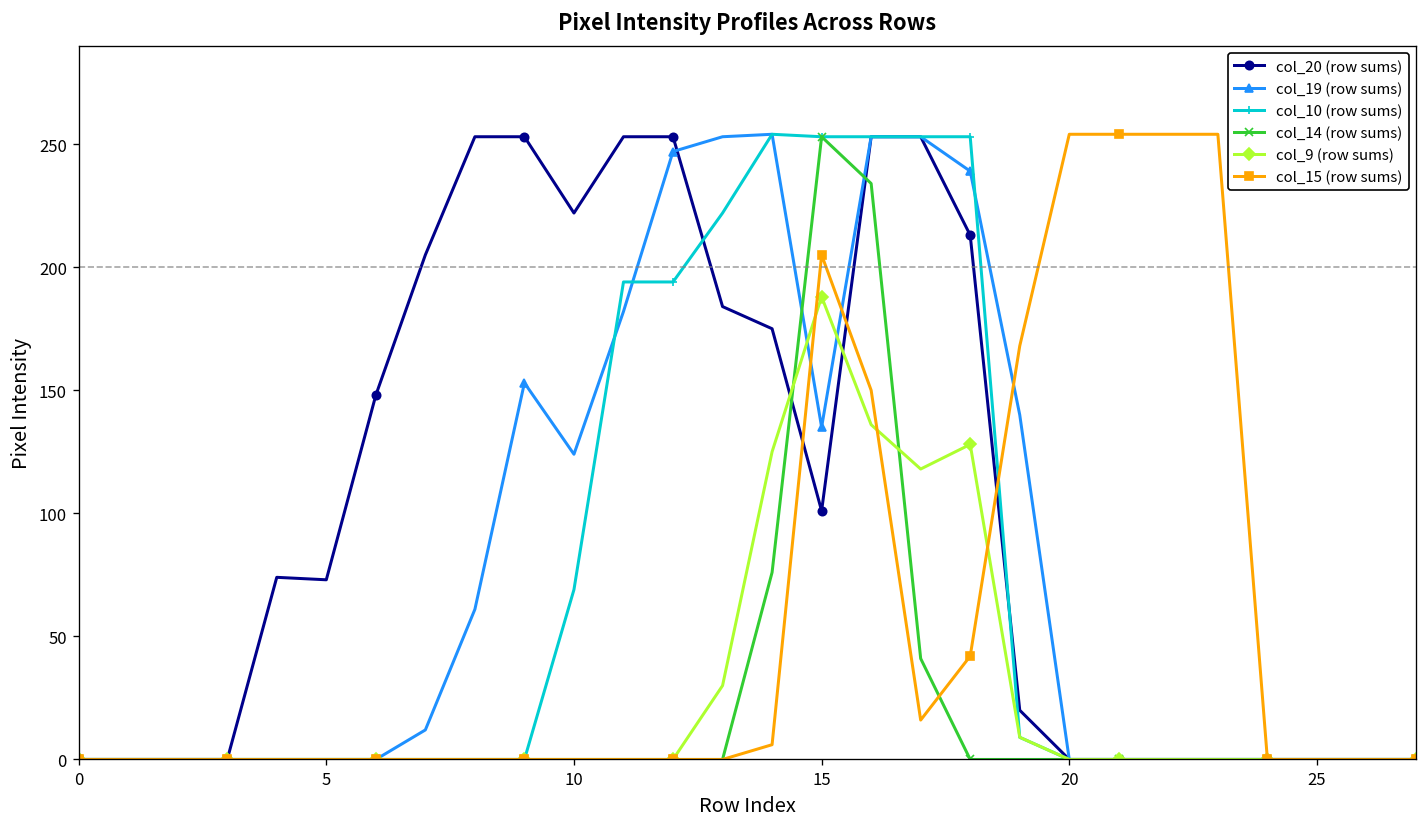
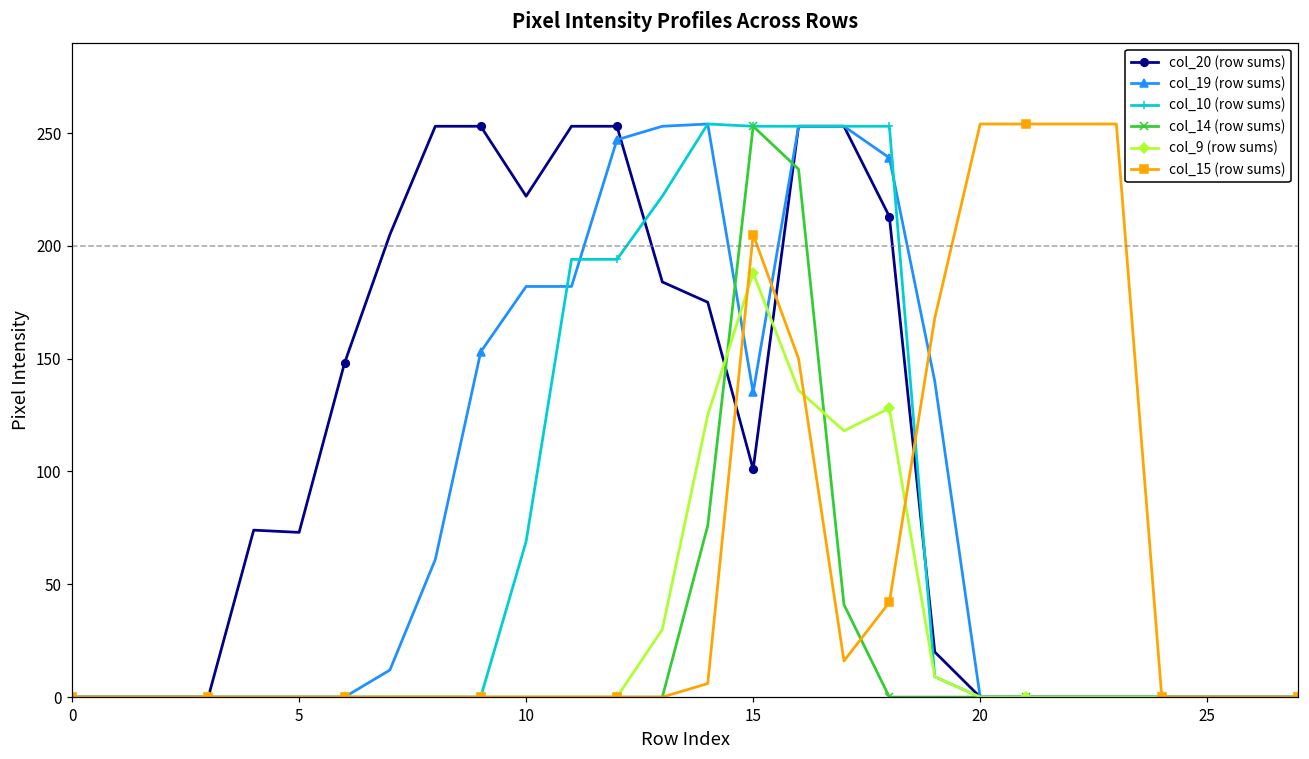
  {
    "col_20 (row sums)": {
      "5": 73,
      "10": 222,
      "15": 101
    },
    "col_19 (row sums)": {
-     "10": 124,
+     "10": 182,
      "15": 135
    },
    "col_10 (row sums)": {
      "10": 69
    },
    "col_9 (row sums)": {
      "15": 188
    },
    "col_15 (row sums)": {
      "15": 205,
      "20": 254
    }
  }
